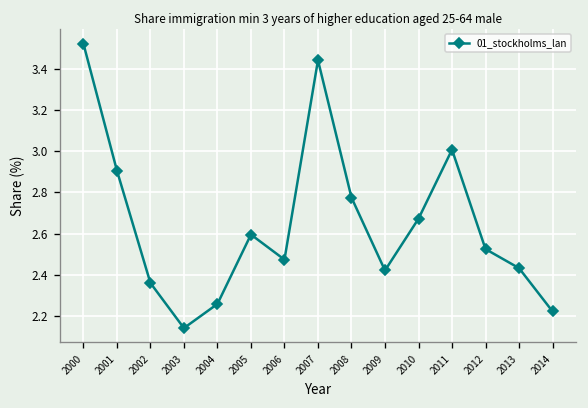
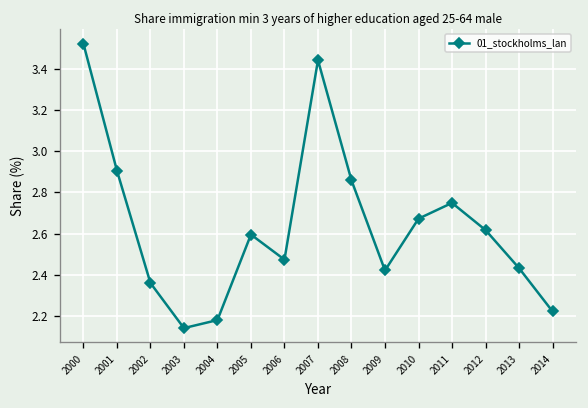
  {
    "2000": 3.52,
    "2001": 2.91,
    "2002": 2.36,
    "2003": 2.14,
-   "2004": 2.26,
+   "2004": 2.18,
    "2005": 2.60,
    "2006": 2.47,
    "2007": 3.44,
-   "2008": 2.77,
+   "2008": 2.86,
    "2009": 2.42,
    "2010": 2.67,
-   "2011": 3.01,
-   "2012": 2.52,
+   "2011": 2.75,
+   "2012": 2.62,
    "2013": 2.43,
    "2014": 2.22
  }
